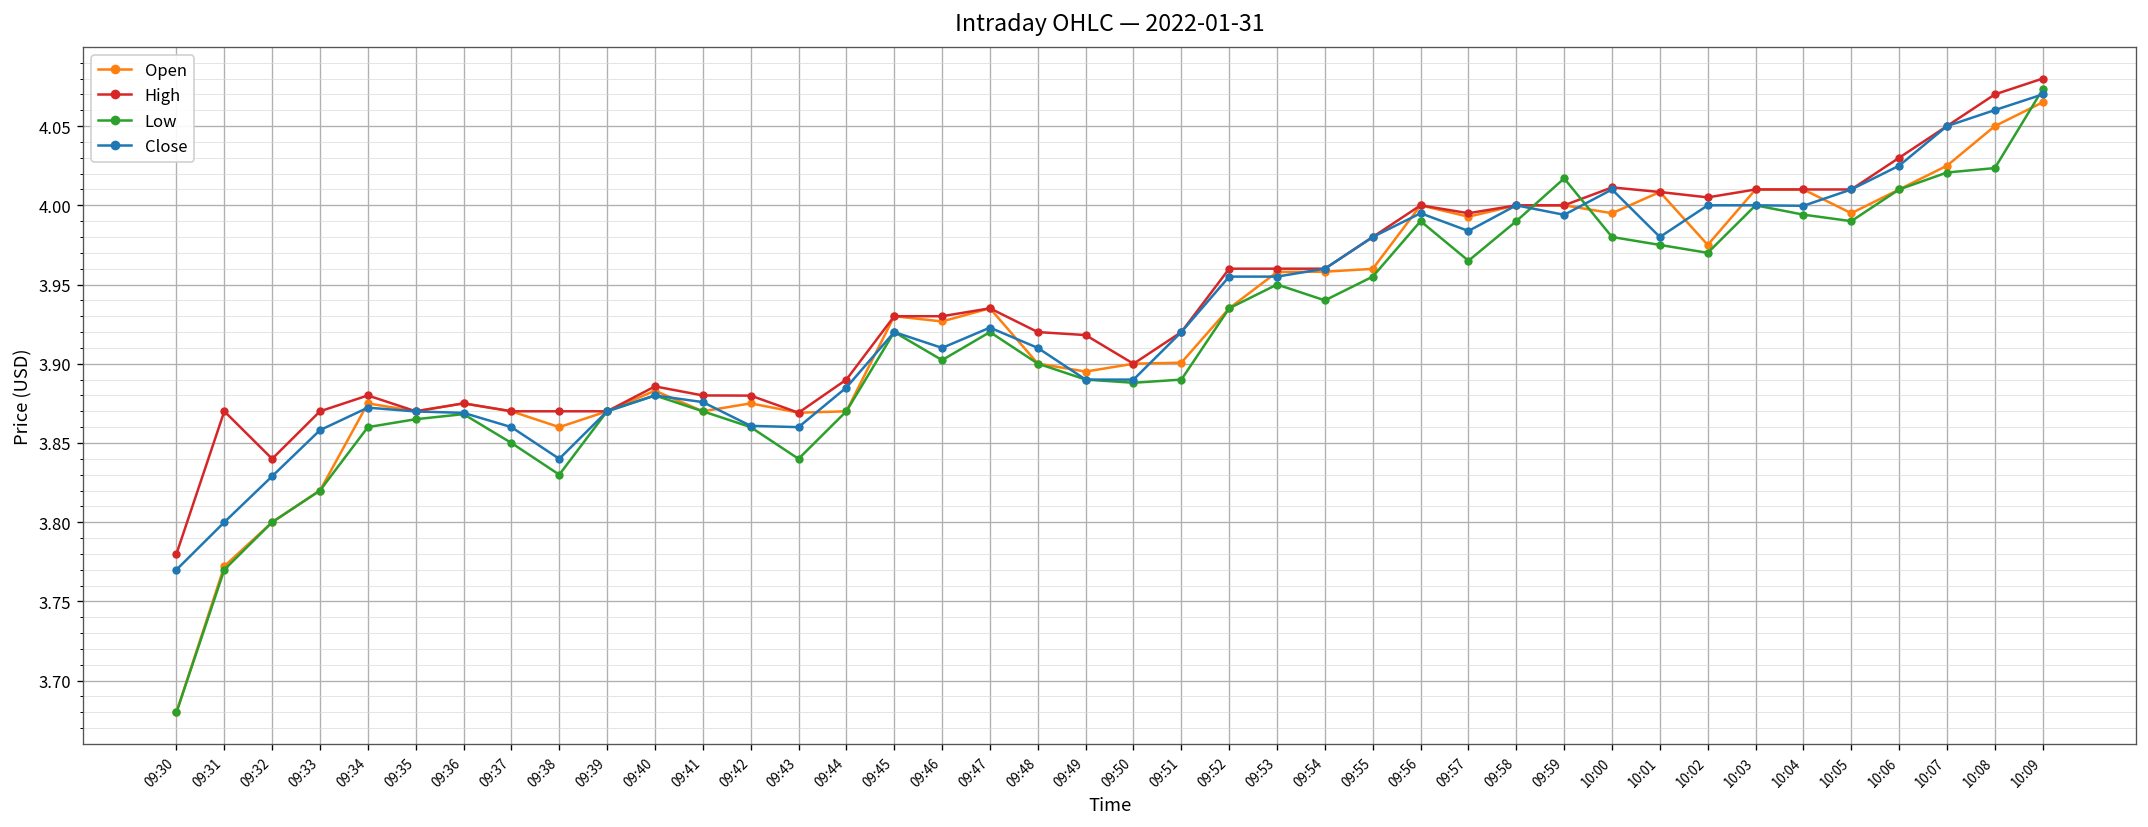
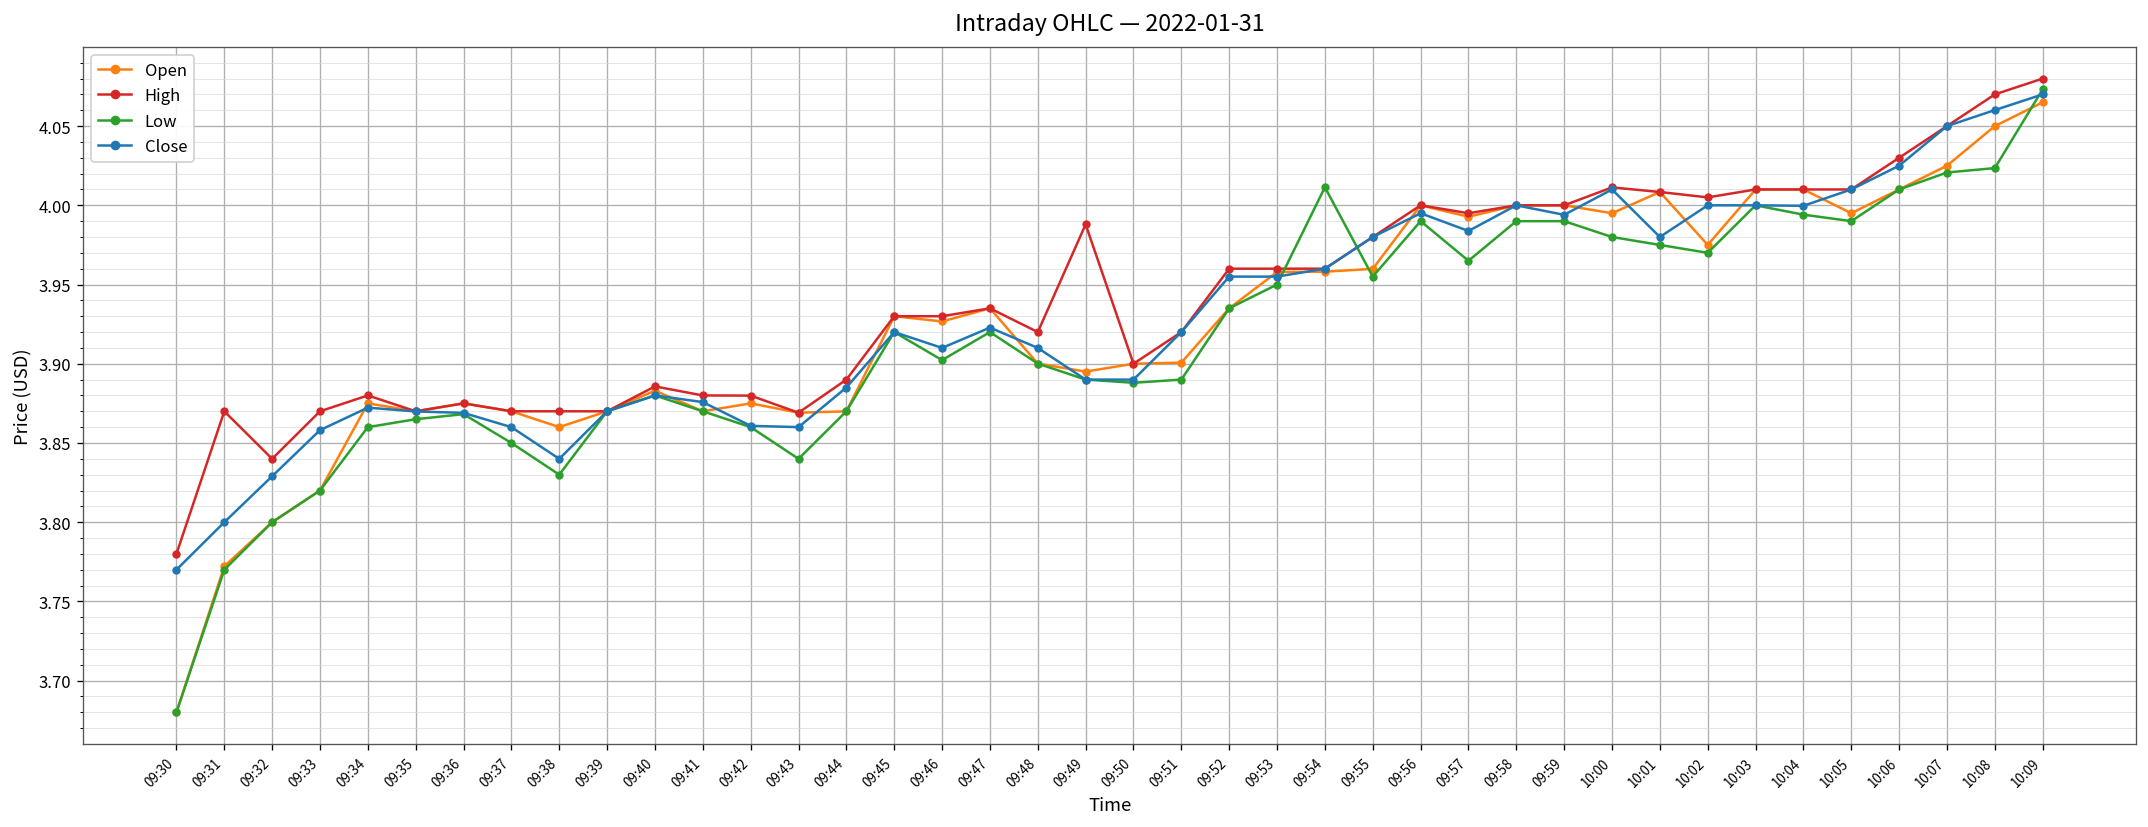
  {
    "Open": {
      "09:31": 3.772,
      "09:34": 3.875,
      "09:38": 3.860,
      "09:40": 3.883,
      "09:42": 3.875,
      "09:46": 3.927,
      "09:49": 3.895,
      "09:51": 3.901,
      "09:53": 3.958,
      "09:55": 3.960,
      "09:57": 3.993,
      "10:00": 3.995,
      "10:02": 3.975,
      "10:05": 3.995,
      "10:07": 4.025,
      "10:08": 4.050,
      "10:09": 4.065
    },
    "High": {
      "09:30": 3.780,
      "09:31": 3.870,
      "09:32": 3.840,
      "09:33": 3.870,
      "09:34": 3.880,
      "09:38": 3.870,
      "09:40": 3.886,
      "09:41": 3.880,
      "09:42": 3.880,
      "09:44": 3.890,
      "09:46": 3.930,
      "09:48": 3.920,
-     "09:49": 3.918,
+     "09:49": 3.988,
      "09:52": 3.960,
      "09:53": 3.960,
      "09:57": 3.995,
      "10:02": 4.005,
      "10:06": 4.030,
      "10:08": 4.070,
      "10:09": 4.080
    },
    "Low": {
      "09:31": 3.770,
      "09:34": 3.860,
      "09:35": 3.865,
      "09:37": 3.850,
      "09:38": 3.830,
      "09:43": 3.840,
      "09:46": 3.902,
      "09:47": 3.920,
      "09:50": 3.888,
      "09:51": 3.890,
      "09:53": 3.950,
-     "09:54": 3.940,
+     "09:54": 4.011,
      "09:55": 3.955,
      "09:56": 3.990,
      "09:57": 3.965,
      "09:58": 3.990,
-     "09:59": 4.017,
+     "09:59": 3.990,
      "10:00": 3.980,
      "10:01": 3.975,
      "10:02": 3.970,
      "10:04": 3.994,
      "10:05": 3.990,
      "10:07": 4.021,
      "10:08": 4.024,
      "10:09": 4.073
    },
    "Close": {
      "09:30": 3.770,
      "09:31": 3.800,
      "09:32": 3.829,
      "09:33": 3.858,
      "09:34": 3.872,
      "09:37": 3.860,
      "09:38": 3.840,
      "09:41": 3.876,
      "09:43": 3.860,
      "09:44": 3.885,
      "09:46": 3.910,
      "09:47": 3.923,
      "09:48": 3.910,
      "09:50": 3.890,
      "09:52": 3.955,
      "09:53": 3.955,
      "09:56": 3.995,
      "09:57": 3.984,
      "09:59": 3.994,
      "10:01": 3.980,
      "10:02": 4.000,
      "10:04": 4.000,
      "10:06": 4.025,
      "10:08": 4.060,
      "10:09": 4.070
    }
  }
